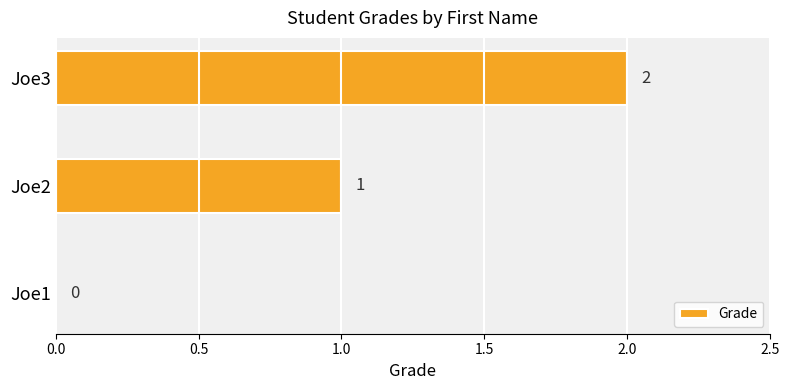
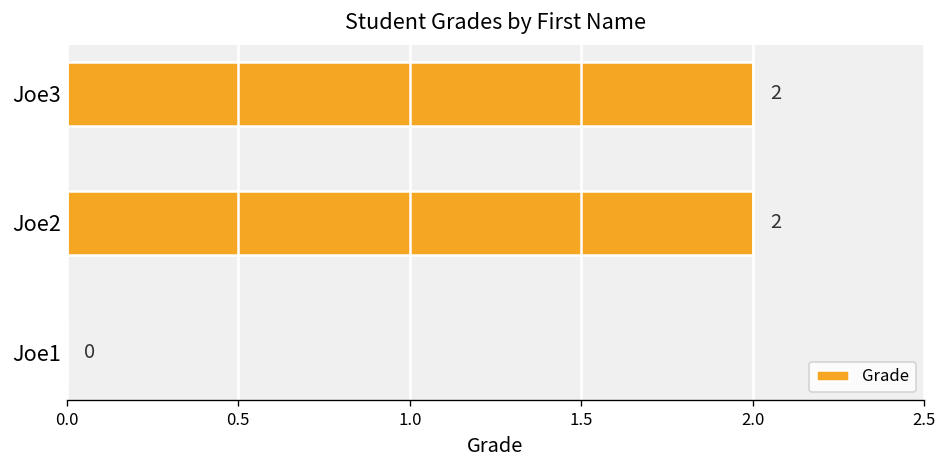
  {
    "Joe3": 2,
-   "Joe2": 1,
+   "Joe2": 2,
    "Joe1": 0
  }
